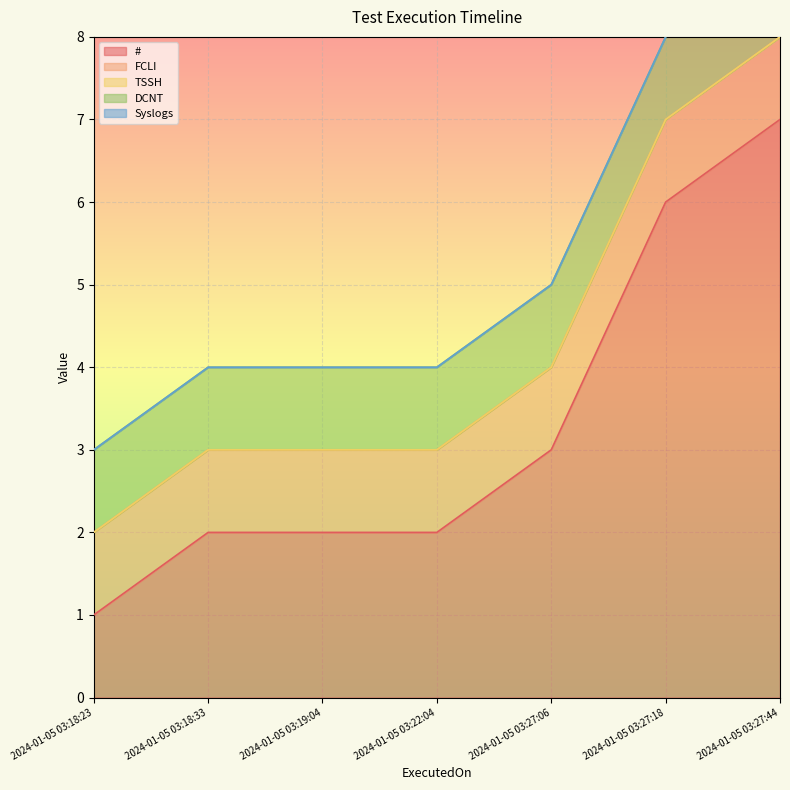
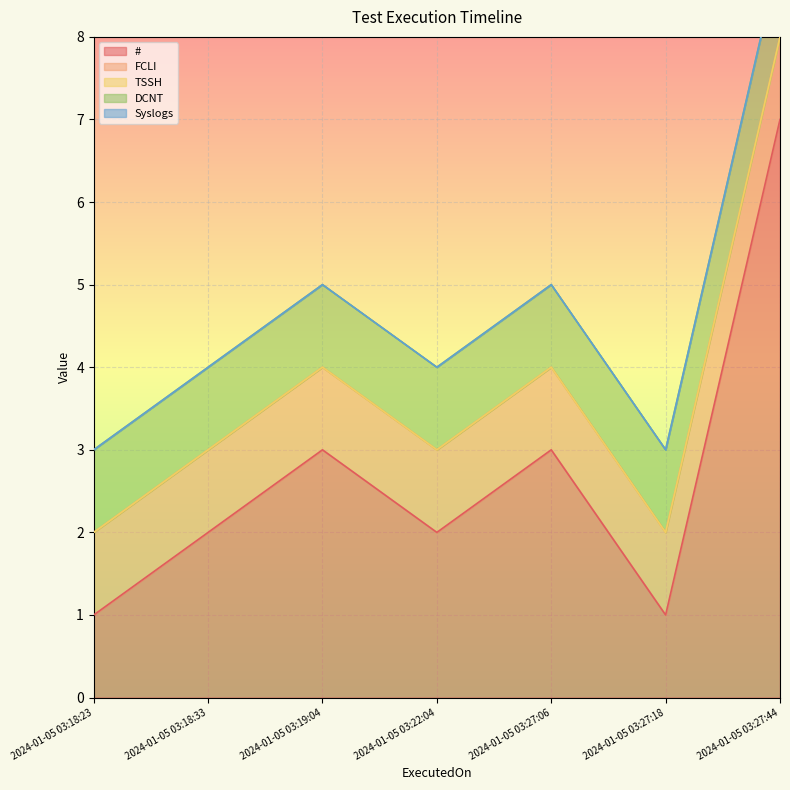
  {
    "#": {
      "2024-01-05 03:18:23": 1,
      "2024-01-05 03:18:33": 2,
-     "2024-01-05 03:19:04": 2,
+     "2024-01-05 03:19:04": 3,
      "2024-01-05 03:22:04": 2,
      "2024-01-05 03:27:06": 3,
-     "2024-01-05 03:27:18": 6,
+     "2024-01-05 03:27:18": 1,
      "2024-01-05 03:27:44": 7
    }
  }
